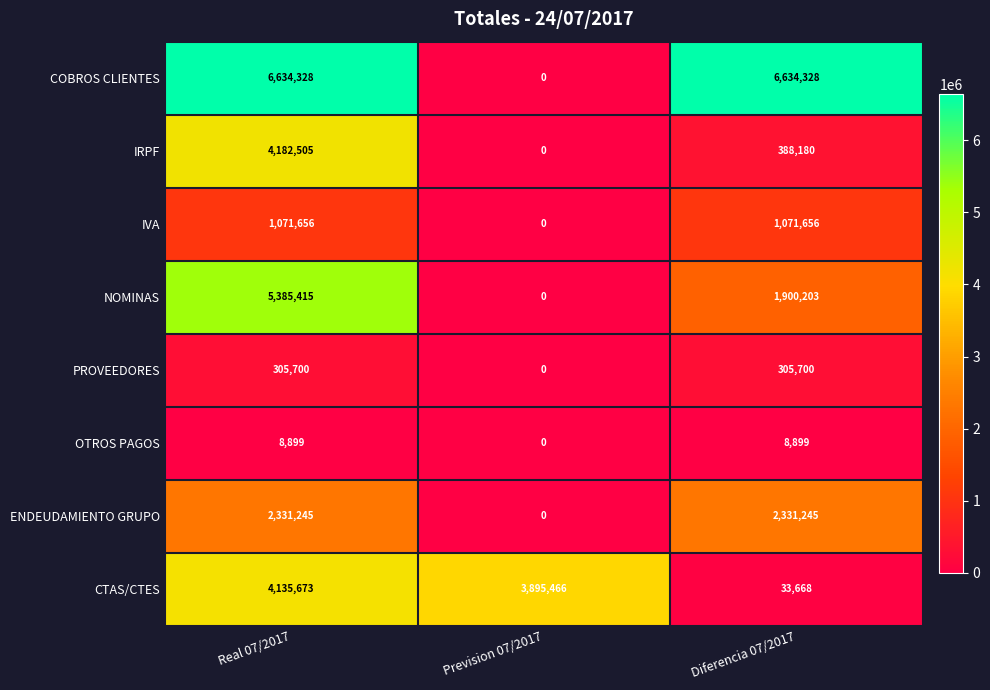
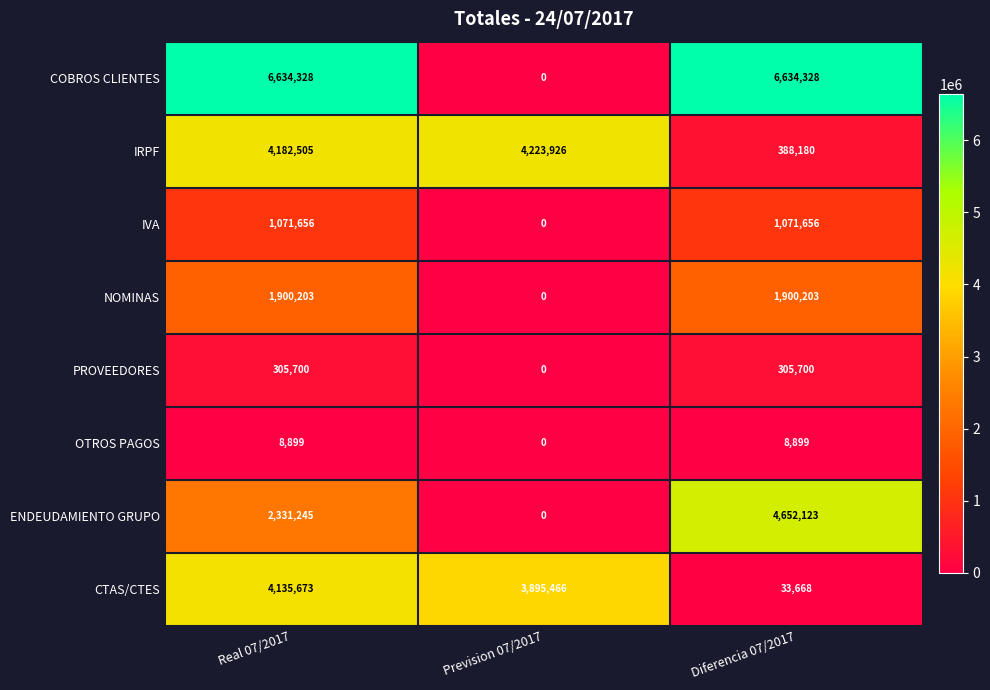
  {
    "COBROS CLIENTES": {
      "Real 07/2017": "6,634,328",
      "Prevision 07/2017": "0",
      "Diferencia 07/2017": "6,634,328"
    },
    "IRPF": {
      "Real 07/2017": "4,182,505",
-     "Prevision 07/2017": "0",
+     "Prevision 07/2017": "4,223,926",
      "Diferencia 07/2017": "388,180"
    },
    "IVA": {
      "Real 07/2017": "1,071,656",
      "Prevision 07/2017": "0",
      "Diferencia 07/2017": "1,071,656"
    },
    "NOMINAS": {
-     "Real 07/2017": "5,385,415",
+     "Real 07/2017": "1,900,203",
      "Prevision 07/2017": "0",
      "Diferencia 07/2017": "1,900,203"
    },
    "PROVEEDORES": {
      "Real 07/2017": "305,700",
      "Prevision 07/2017": "0",
      "Diferencia 07/2017": "305,700"
    },
    "OTROS PAGOS": {
      "Real 07/2017": "8,899",
      "Prevision 07/2017": "0",
      "Diferencia 07/2017": "8,899"
    },
    "ENDEUDAMIENTO GRUPO": {
      "Real 07/2017": "2,331,245",
      "Prevision 07/2017": "0",
-     "Diferencia 07/2017": "2,331,245"
+     "Diferencia 07/2017": "4,652,123"
    },
    "CTAS/CTES": {
      "Real 07/2017": "4,135,673",
      "Prevision 07/2017": "3,895,466",
      "Diferencia 07/2017": "33,668"
    }
  }
